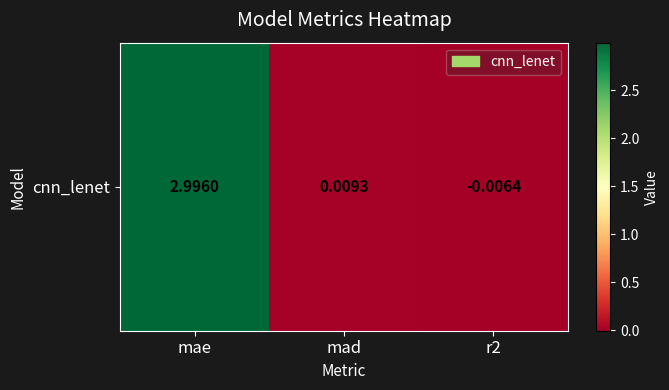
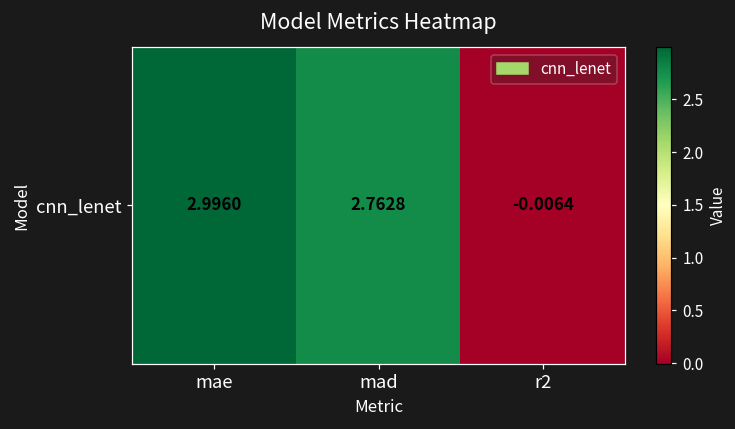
  {
    "cnn_lenet": {
      "mae": 2.9960,
-     "mad": 0.0093,
+     "mad": 2.7628,
      "r2": -0.0064
    }
  }
